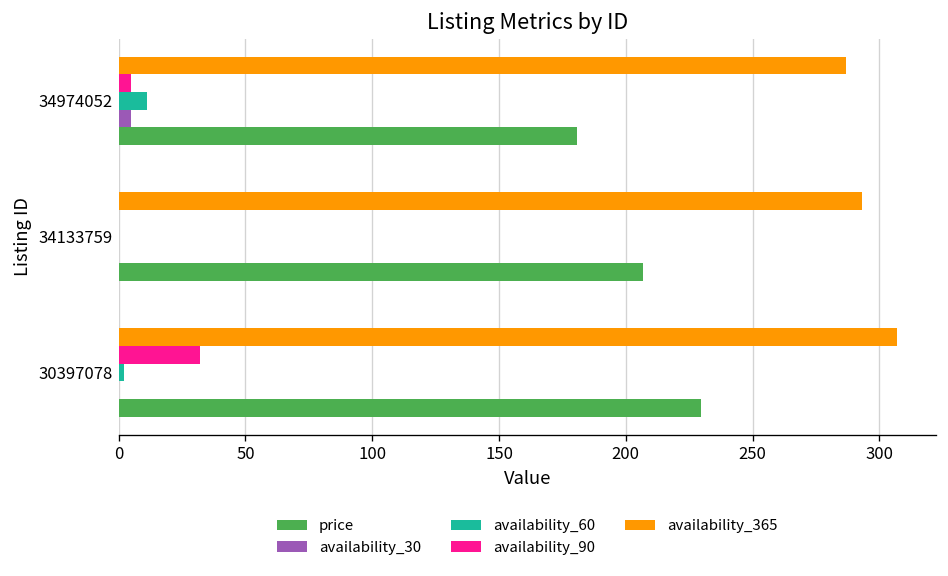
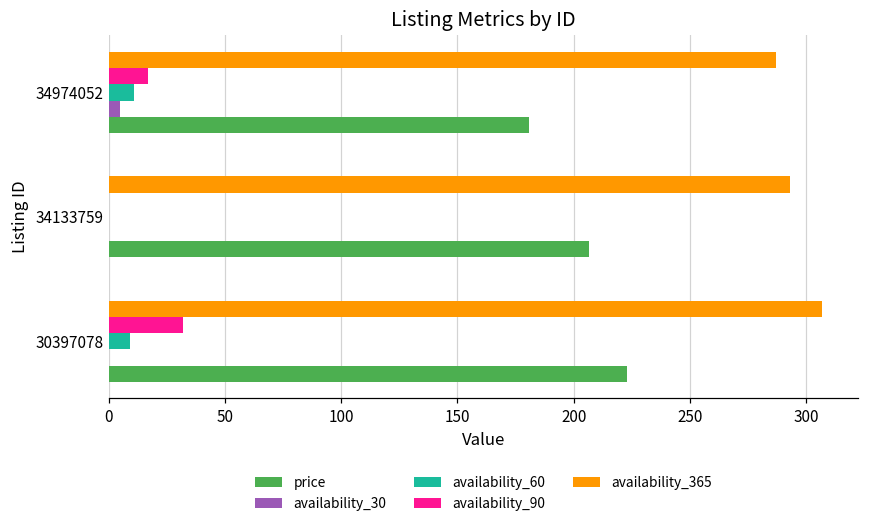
  {
    "price": {
      "34974052": 181,
      "34133759": 207,
-     "30397078": 230
+     "30397078": 223
    },
    "availability_30": {
      "34974052": 5,
      "34133759": 0,
      "30397078": 0
    },
    "availability_60": {
      "34974052": 11,
      "34133759": 0,
-     "30397078": 2
+     "30397078": 9
    },
    "availability_90": {
-     "34974052": 5,
+     "34974052": 17,
      "34133759": 0,
      "30397078": 32
    },
    "availability_365": {
      "34974052": 287,
      "34133759": 293,
      "30397078": 307
    }
  }
